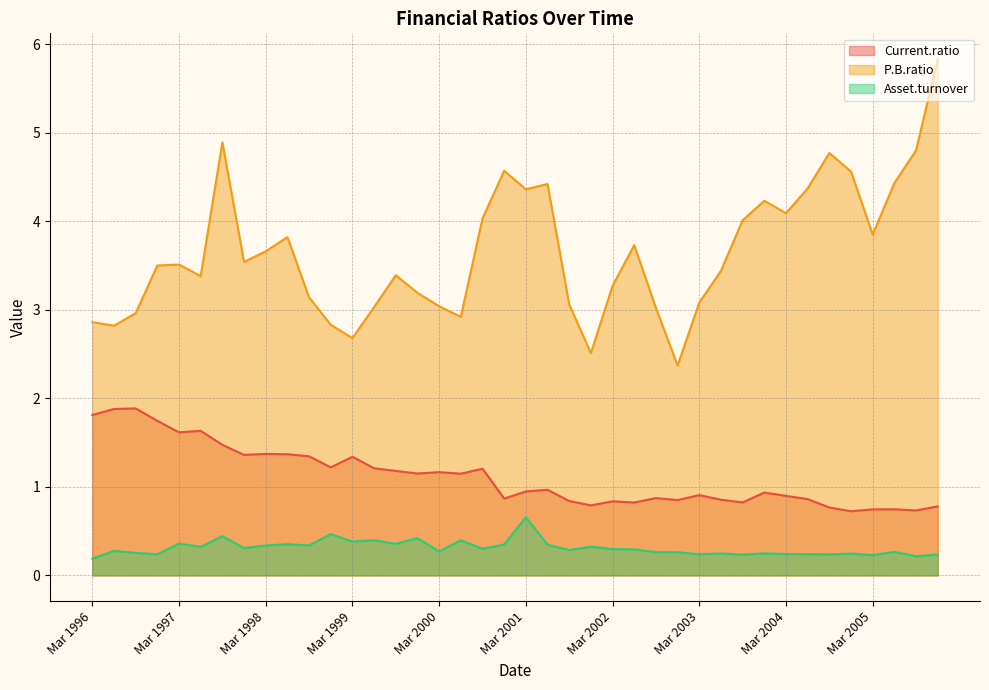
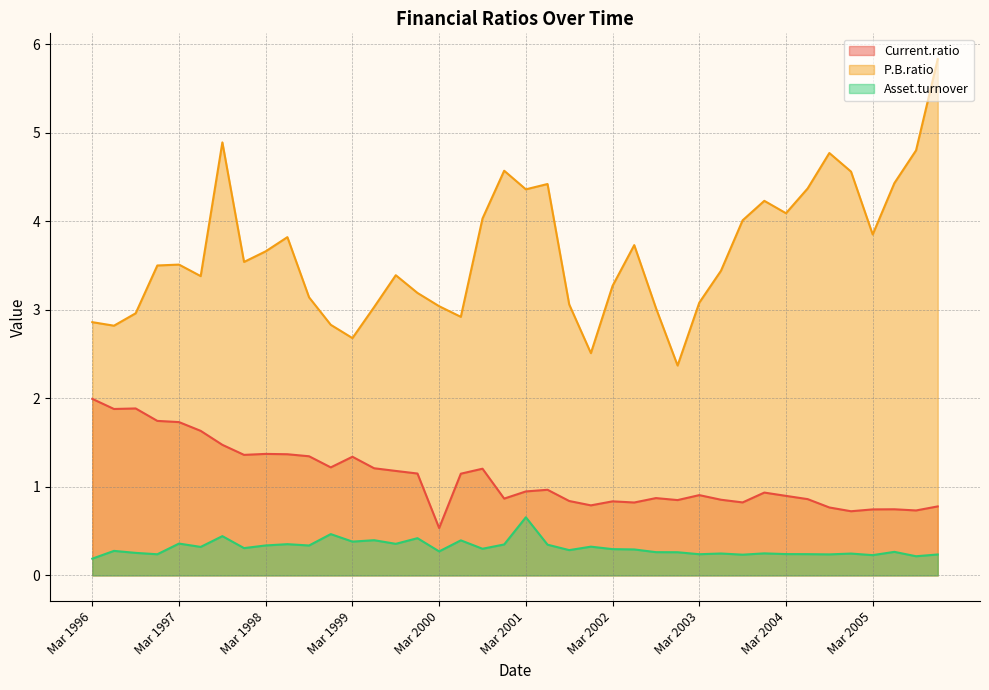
  {
    "Current.ratio": {
-     "Mar 1996": 1.8,
-     "Mar 1997": 1.6,
+     "Mar 1996": 2.0,
+     "Mar 1997": 1.7,
      "Mar 1998": 1.4,
      "Mar 1999": 1.3,
-     "Mar 2000": 1.2,
+     "Mar 2000": 0.5,
      "Mar 2001": 0.9,
      "Mar 2002": 0.8,
      "Mar 2003": 0.9,
      "Mar 2004": 0.9,
      "Mar 2005": 0.7
    },
    "P.B.ratio": {
      "Mar 1996": 2.9,
      "Mar 1997": 3.5,
      "Mar 1998": 3.7,
      "Mar 1999": 2.7,
      "Mar 2000": 3.0,
      "Mar 2001": 4.4,
      "Mar 2002": 3.3,
      "Mar 2003": 3.1,
      "Mar 2004": 4.1,
      "Mar 2005": 3.9
    },
    "Asset.turnover": {
      "Mar 1996": 0.2,
      "Mar 1997": 0.4,
      "Mar 1998": 0.3,
      "Mar 1999": 0.4,
      "Mar 2000": 0.3,
      "Mar 2001": 0.7,
      "Mar 2002": 0.3,
      "Mar 2003": 0.2,
      "Mar 2004": 0.2,
      "Mar 2005": 0.2
    }
  }
